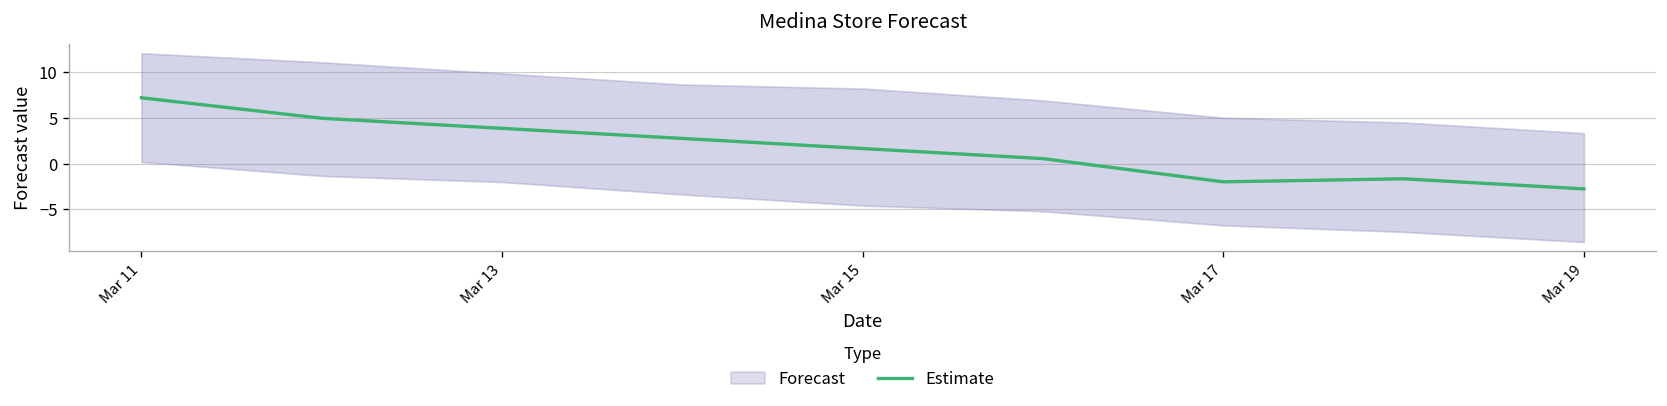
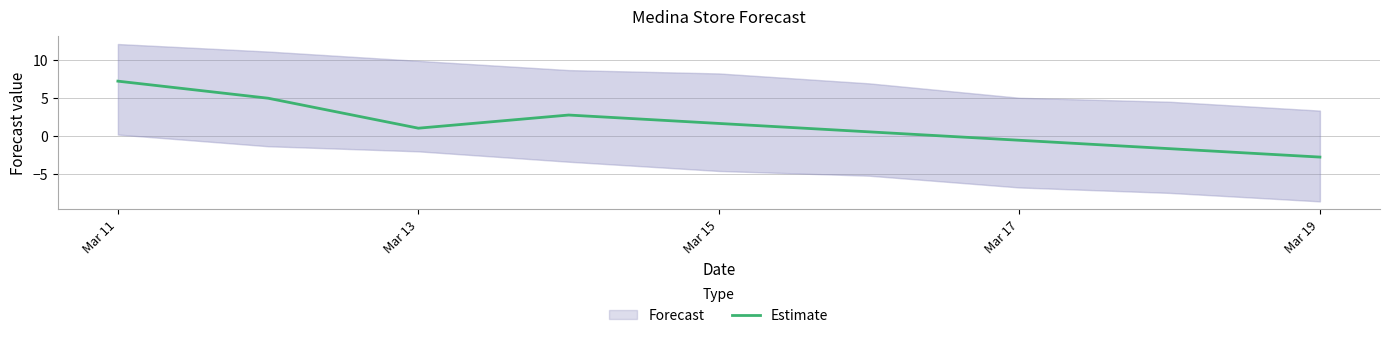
  {
    "Estimate": {
      "Mar 11": 7,
-     "Mar 13": 4,
+     "Mar 13": 1,
      "Mar 15": 2,
-     "Mar 17": -2,
+     "Mar 17": -1,
      "Mar 19": -3
    }
  }
